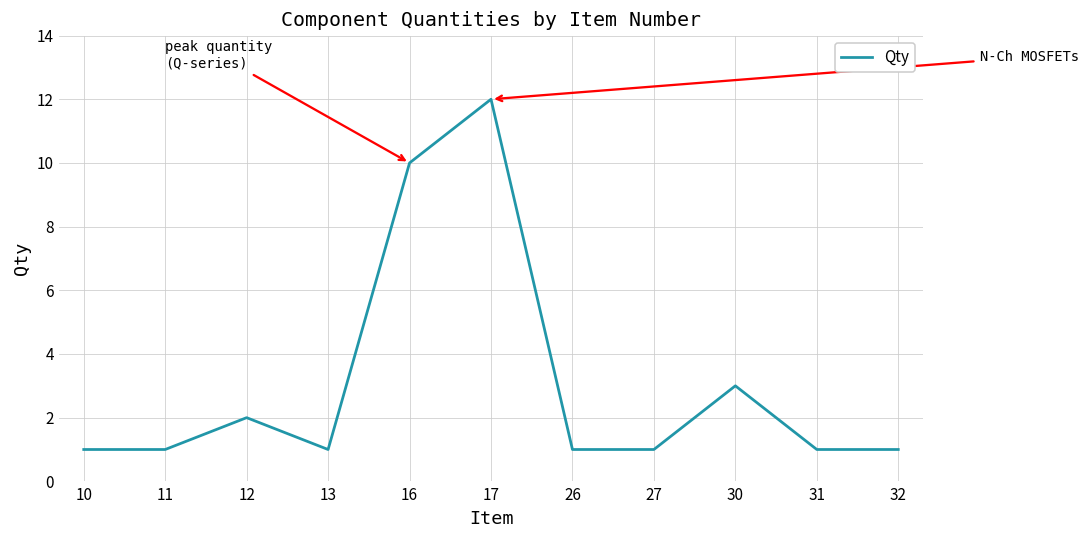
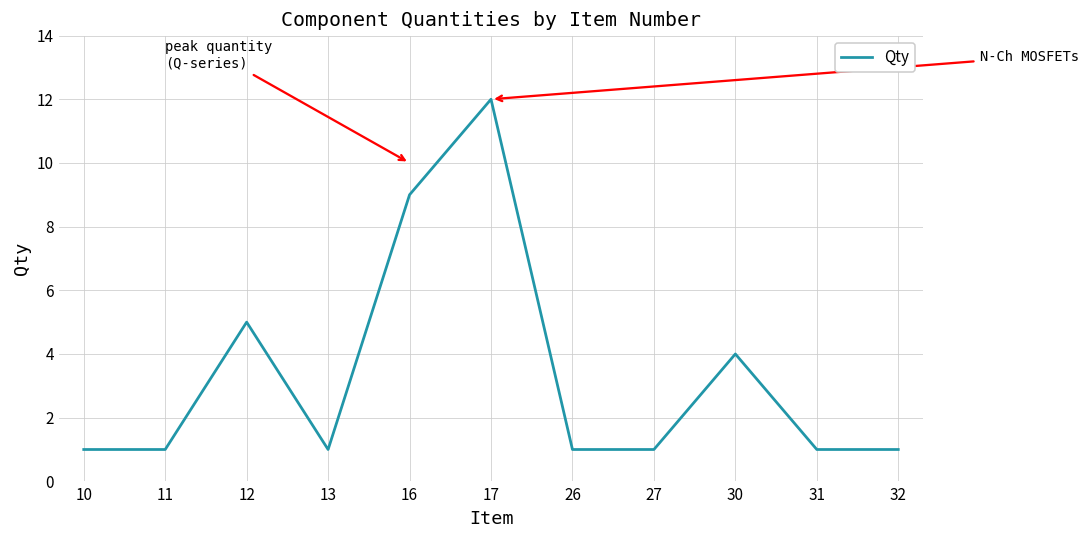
  {
    "10": 1,
    "11": 1,
-   "12": 2,
+   "12": 5,
    "13": 1,
-   "16": 10,
+   "16": 9,
    "17": 12,
    "26": 1,
    "27": 1,
-   "30": 3,
+   "30": 4,
    "31": 1,
    "32": 1
  }
